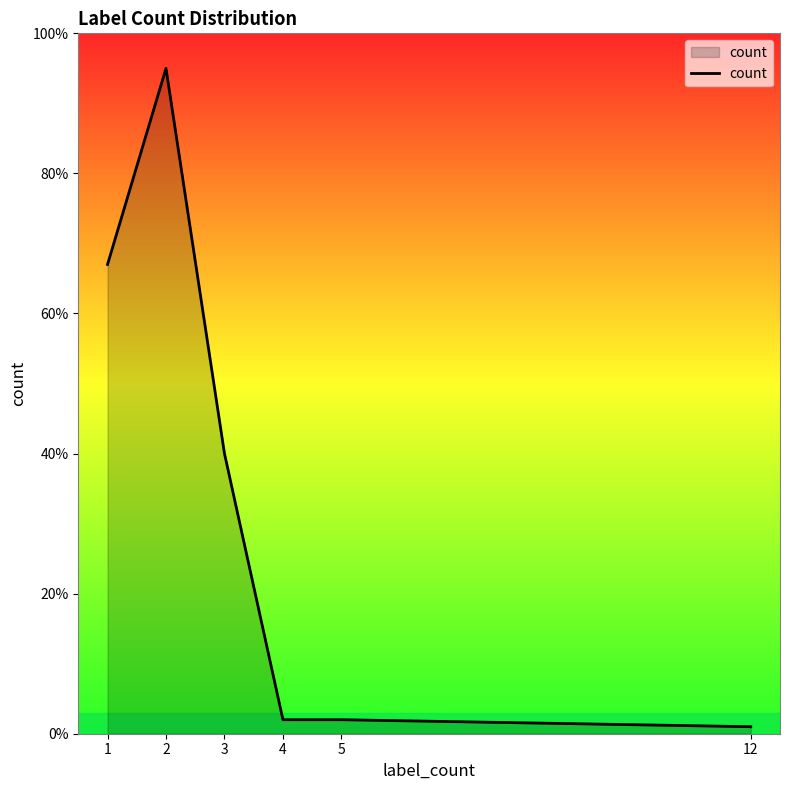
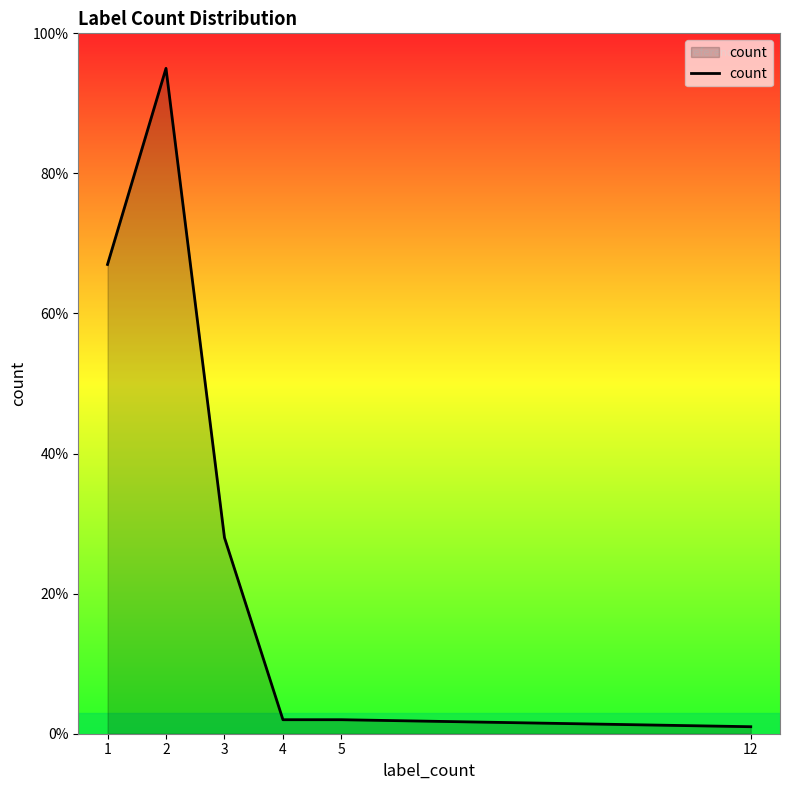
  {
    "1": "67%",
    "2": "95%",
-   "3": "40%"
+   "3": "28%"
  }
